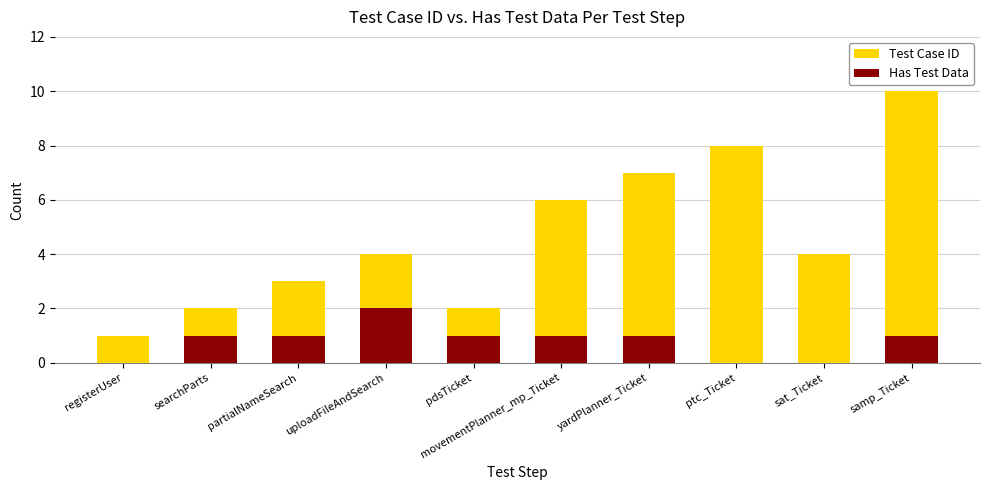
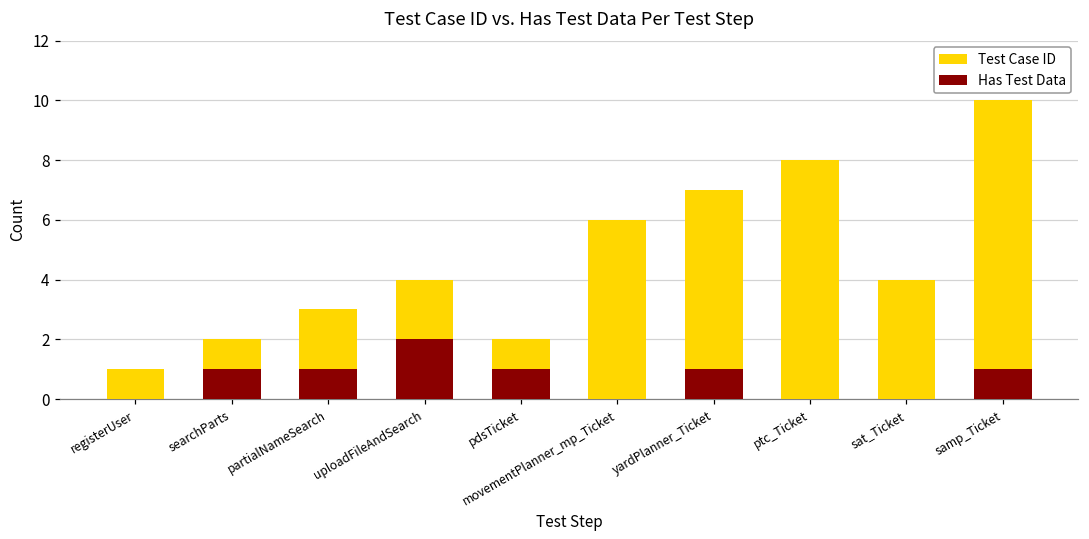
  {
    "Test Case ID": {
      "registerUser": 1,
      "searchParts": 2,
      "partialNameSearch": 3,
      "uploadFileAndSearch": 4,
      "pdsTicket": 2,
      "movementPlanner_mp_Ticket": 6,
      "yardPlanner_Ticket": 7,
      "ptc_Ticket": 8,
      "sat_Ticket": 4,
      "samp_Ticket": 10
    },
    "Has Test Data": {
      "registerUser": 0,
-     "movementPlanner_mp_Ticket": 1,
+     "movementPlanner_mp_Ticket": 0,
      "ptc_Ticket": 0,
      "sat_Ticket": 0
    }
  }
